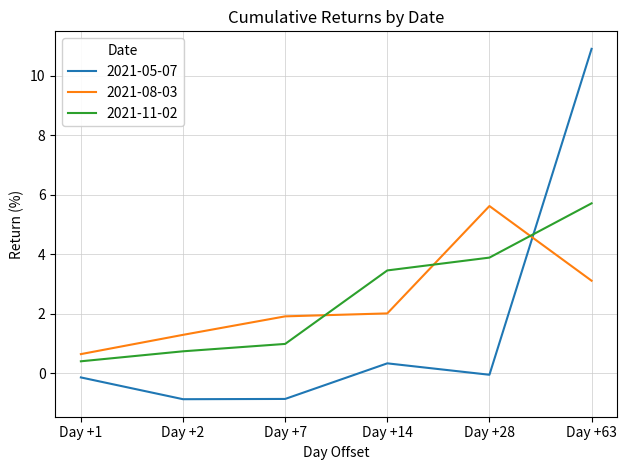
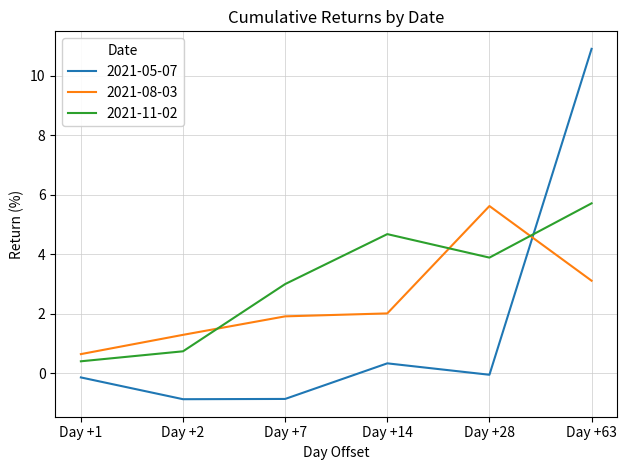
  {
    "2021-05-07": {
      "Day +1": -0.1,
      "Day +2": -0.9,
      "Day +7": -0.9,
      "Day +14": 0.3,
      "Day +28": -0.1,
      "Day +63": 10.9
    },
    "2021-08-03": {
      "Day +1": 0.6,
      "Day +2": 1.3,
      "Day +7": 1.9,
      "Day +14": 2.0,
      "Day +28": 5.6,
      "Day +63": 3.1
    },
    "2021-11-02": {
      "Day +1": 0.4,
      "Day +2": 0.7,
-     "Day +7": 1.0,
-     "Day +14": 3.5,
+     "Day +7": 3.0,
+     "Day +14": 4.7,
      "Day +28": 3.9,
      "Day +63": 5.7
    }
  }
